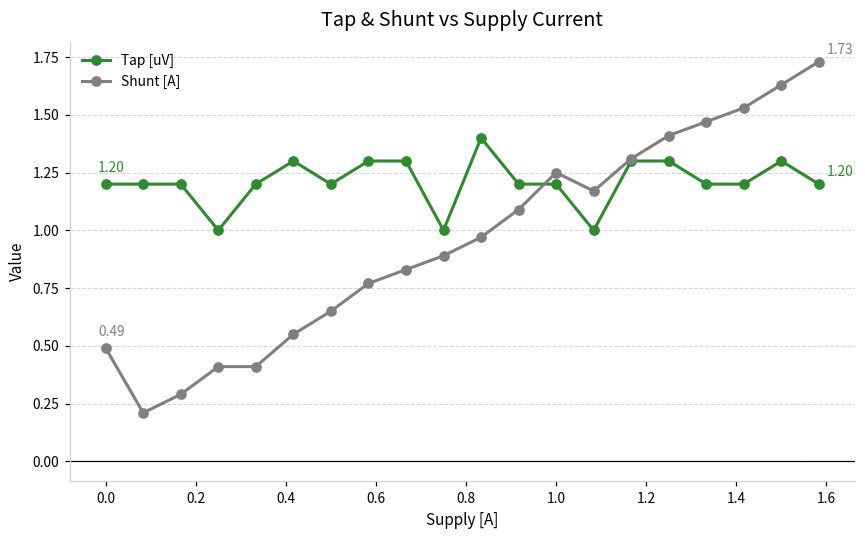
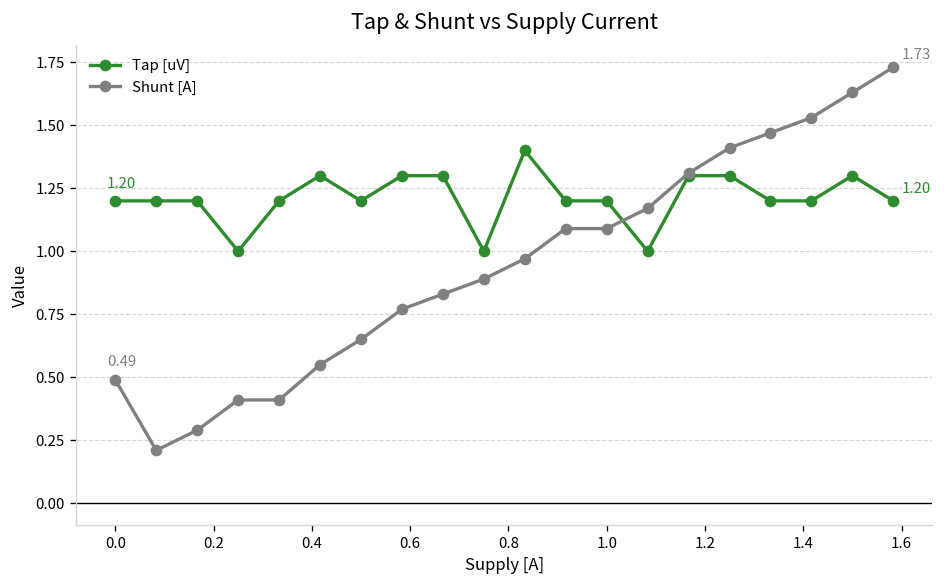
  {
    "Tap [uV]": {
      "0.0": 1.20
    },
    "Shunt [A]": {
-     "1.0": 1.25
+     "1.0": 1.09
    }
  }
